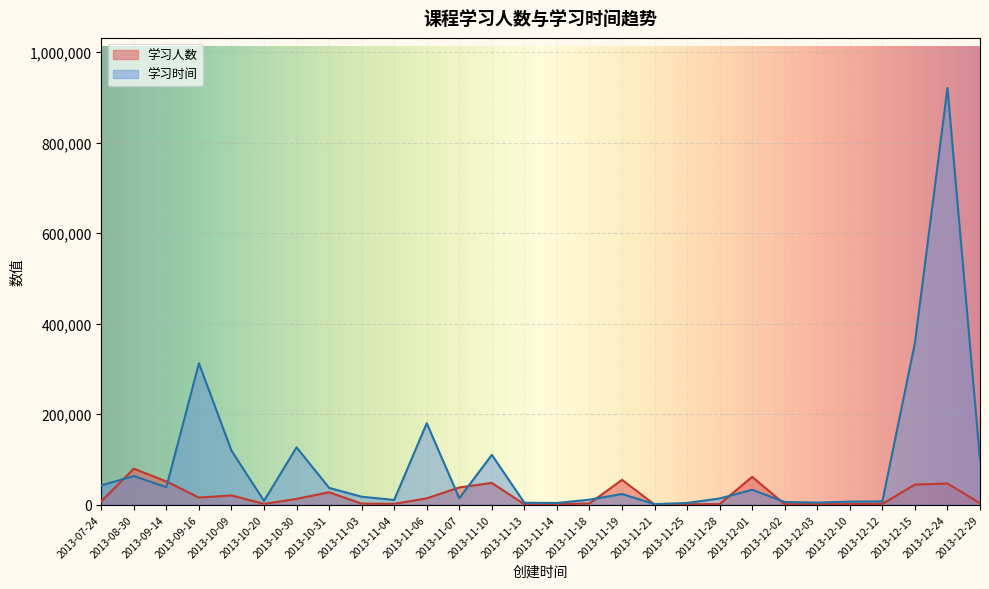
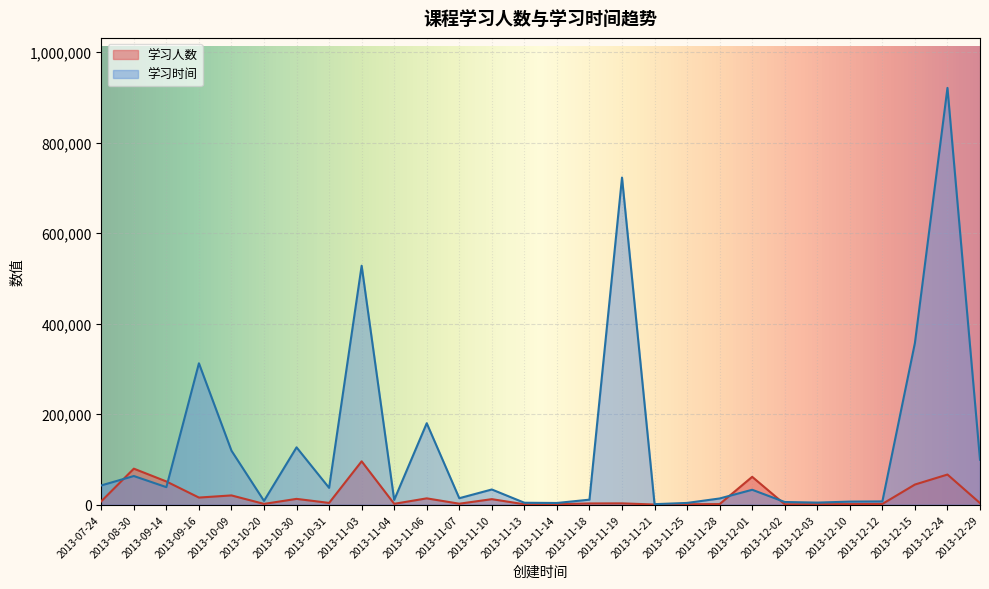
  {
    "学习人数": {
      "2013-07-24": "10,000",
      "2013-08-30": "80,000",
      "2013-09-14": "50,000",
      "2013-09-16": "20,000",
      "2013-10-09": "20,000",
      "2013-10-20": "0",
      "2013-10-30": "10,000",
-     "2013-10-31": "30,000",
-     "2013-11-03": "0",
+     "2013-10-31": "0",
+     "2013-11-03": "100,000",
      "2013-11-04": "0",
      "2013-11-06": "10,000",
-     "2013-11-07": "40,000",
-     "2013-11-10": "50,000",
+     "2013-11-07": "0",
+     "2013-11-10": "10,000",
      "2013-11-18": "0",
-     "2013-11-19": "50,000",
+     "2013-11-19": "0",
      "2013-11-28": "0",
      "2013-12-01": "60,000",
      "2013-12-15": "40,000",
-     "2013-12-24": "50,000",
+     "2013-12-24": "70,000",
      "2013-12-29": "0"
    },
    "学习时间": {
      "2013-07-24": "40,000",
      "2013-08-30": "60,000",
      "2013-09-14": "40,000",
      "2013-09-16": "310,000",
      "2013-10-09": "120,000",
      "2013-10-20": "10,000",
      "2013-10-30": "130,000",
      "2013-10-31": "40,000",
-     "2013-11-03": "20,000",
+     "2013-11-03": "530,000",
      "2013-11-04": "10,000",
      "2013-11-06": "180,000",
      "2013-11-07": "10,000",
-     "2013-11-10": "110,000",
+     "2013-11-10": "30,000",
      "2013-11-18": "10,000",
-     "2013-11-19": "20,000",
+     "2013-11-19": "720,000",
      "2013-11-28": "10,000",
      "2013-12-01": "30,000",
      "2013-12-15": "360,000",
      "2013-12-24": "920,000",
      "2013-12-29": "100,000"
    }
  }
